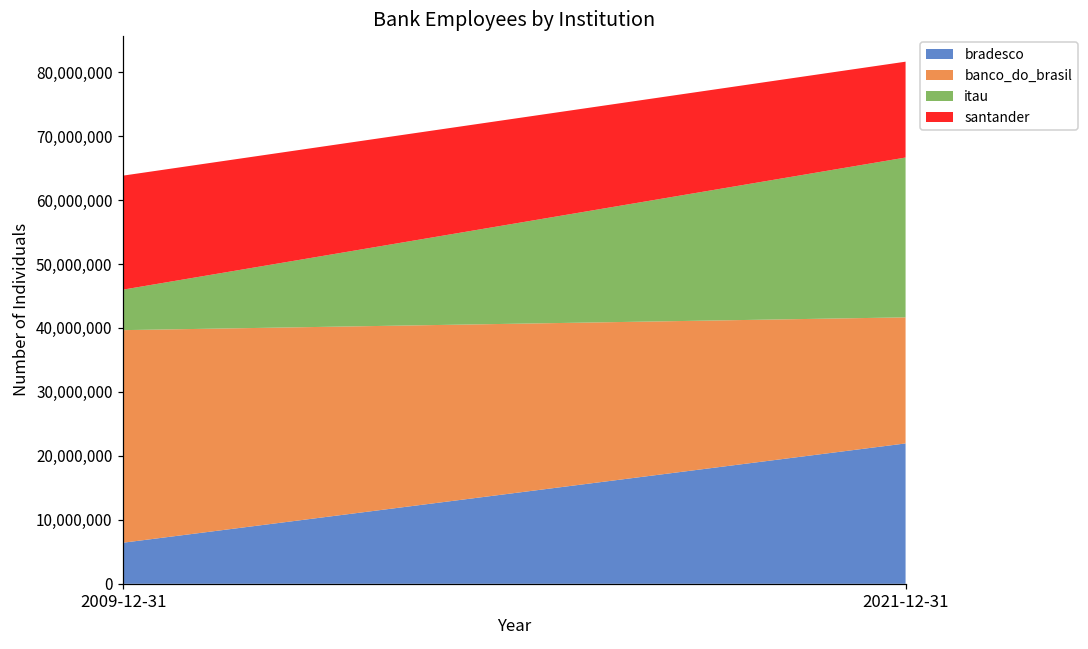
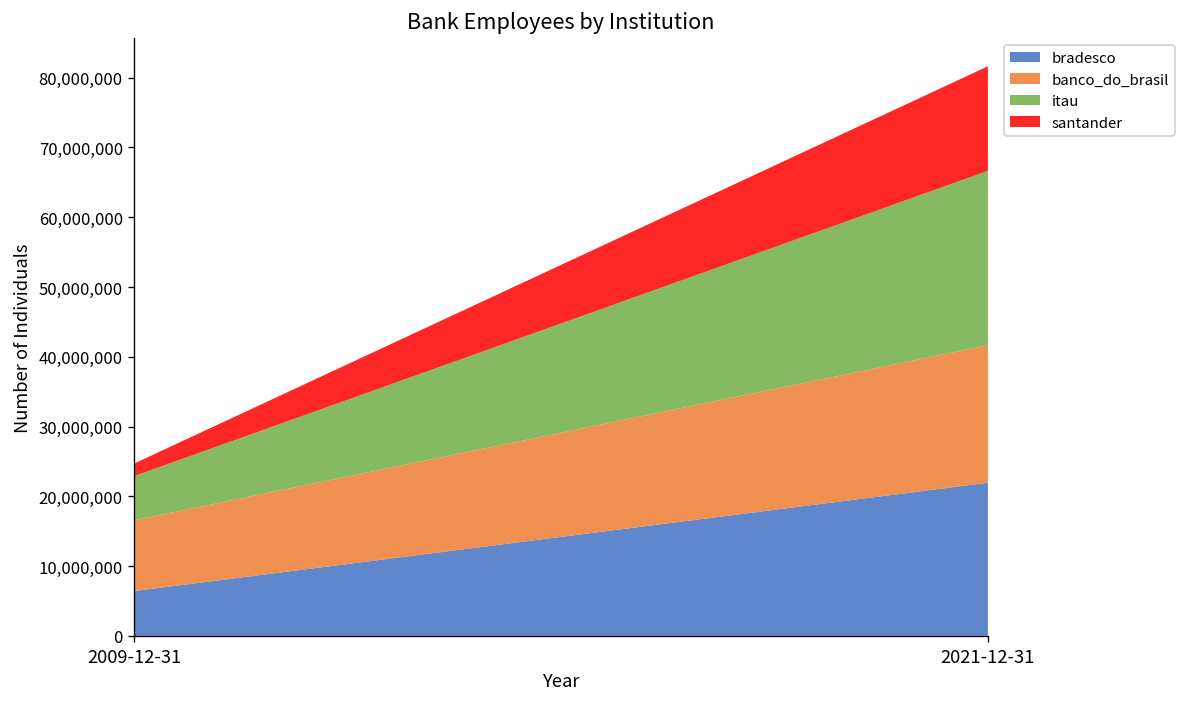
  {
    "bradesco": {
      "2009-12-31": "6,000,000",
      "2021-12-31": "22,000,000"
    },
    "banco_do_brasil": {
-     "2009-12-31": "33,000,000",
+     "2009-12-31": "10,000,000",
      "2021-12-31": "20,000,000"
    },
    "itau": {
      "2009-12-31": "6,000,000",
      "2021-12-31": "25,000,000"
    },
    "santander": {
-     "2009-12-31": "18,000,000",
+     "2009-12-31": "2,000,000",
      "2021-12-31": "15,000,000"
    }
  }
